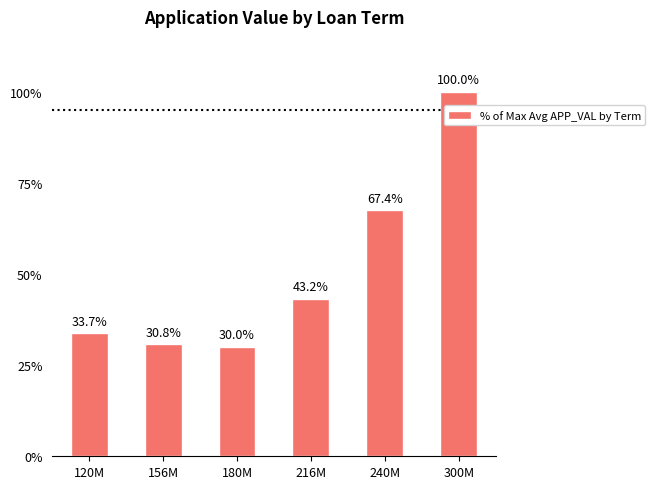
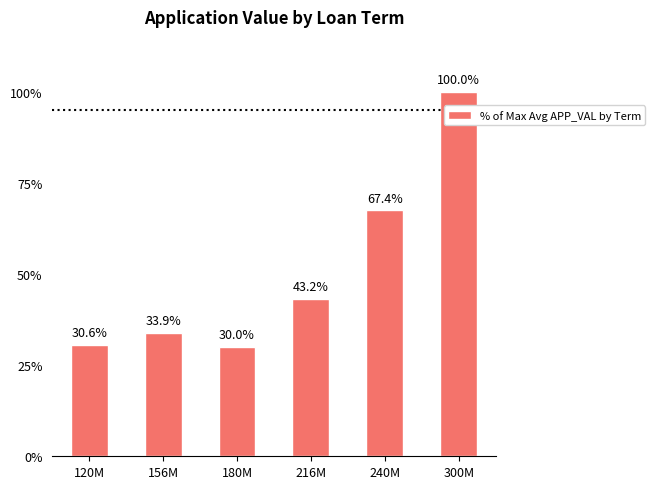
  {
-   "120M": "33.7%",
-   "156M": "30.8%",
+   "120M": "30.6%",
+   "156M": "33.9%",
    "180M": "30.0%",
    "216M": "43.2%",
    "240M": "67.4%",
    "300M": "100.0%"
  }
